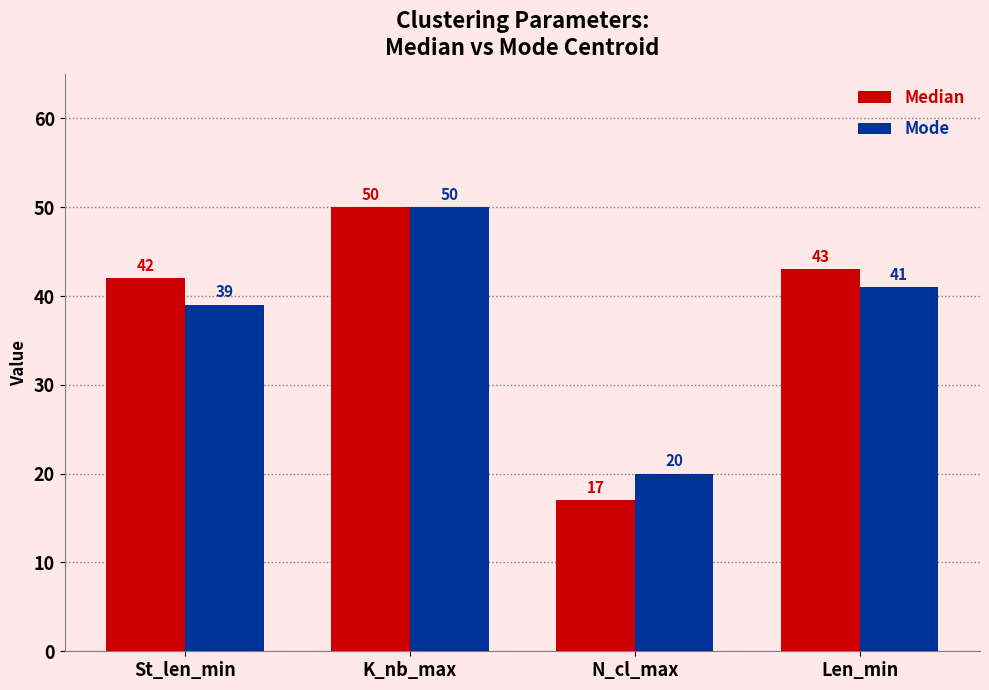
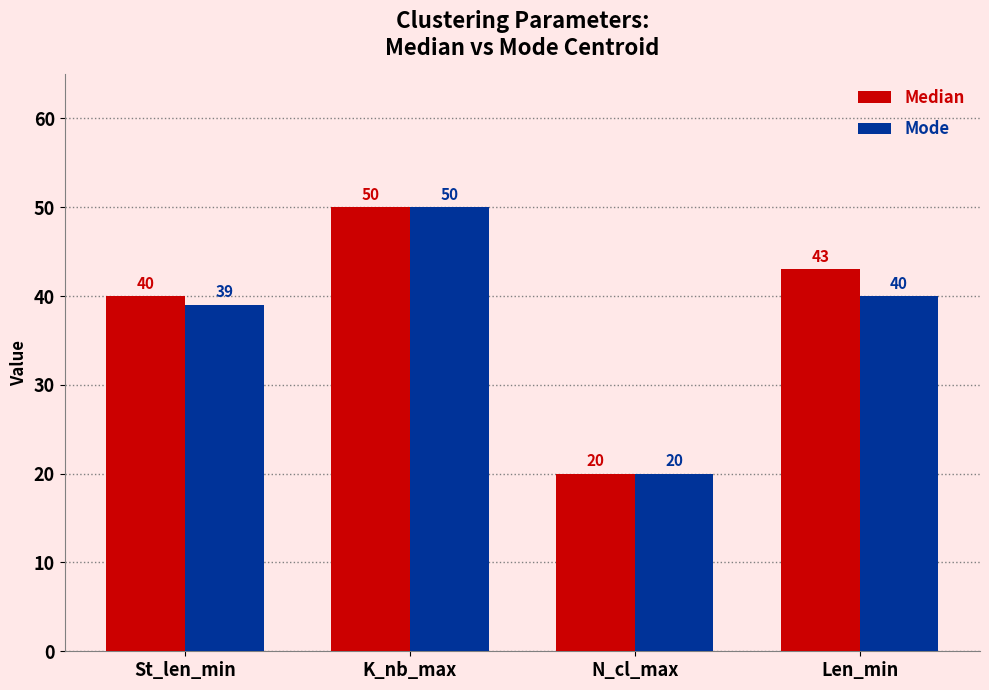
  {
    "Median": {
-     "St_len_min": 42,
+     "St_len_min": 40,
      "K_nb_max": 50,
-     "N_cl_max": 17,
+     "N_cl_max": 20,
      "Len_min": 43
    },
    "Mode": {
      "St_len_min": 39,
      "K_nb_max": 50,
      "N_cl_max": 20,
-     "Len_min": 41
+     "Len_min": 40
    }
  }
